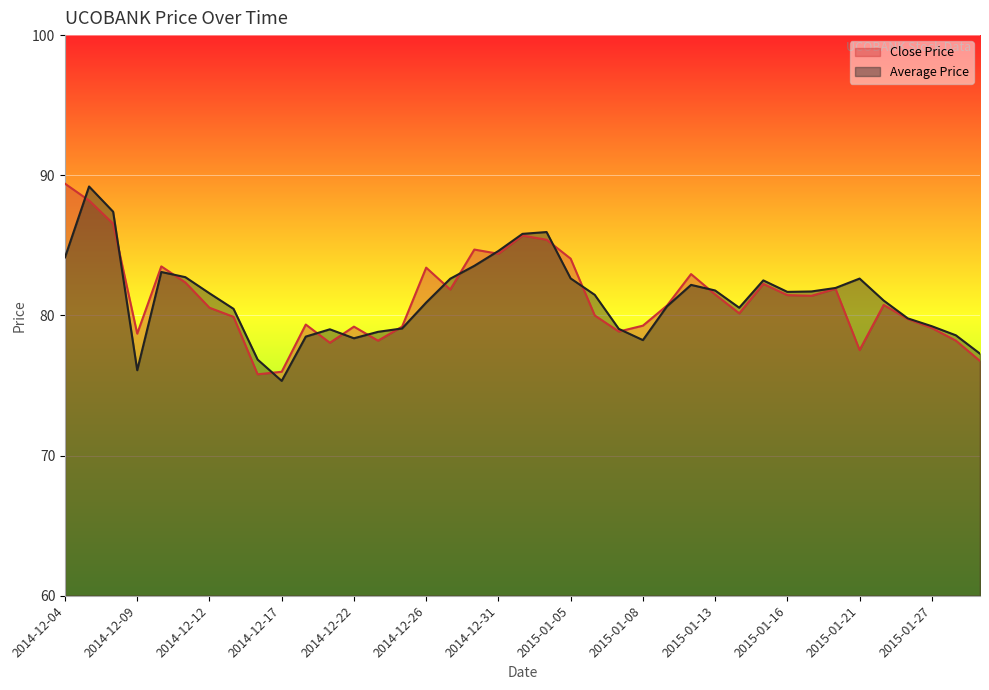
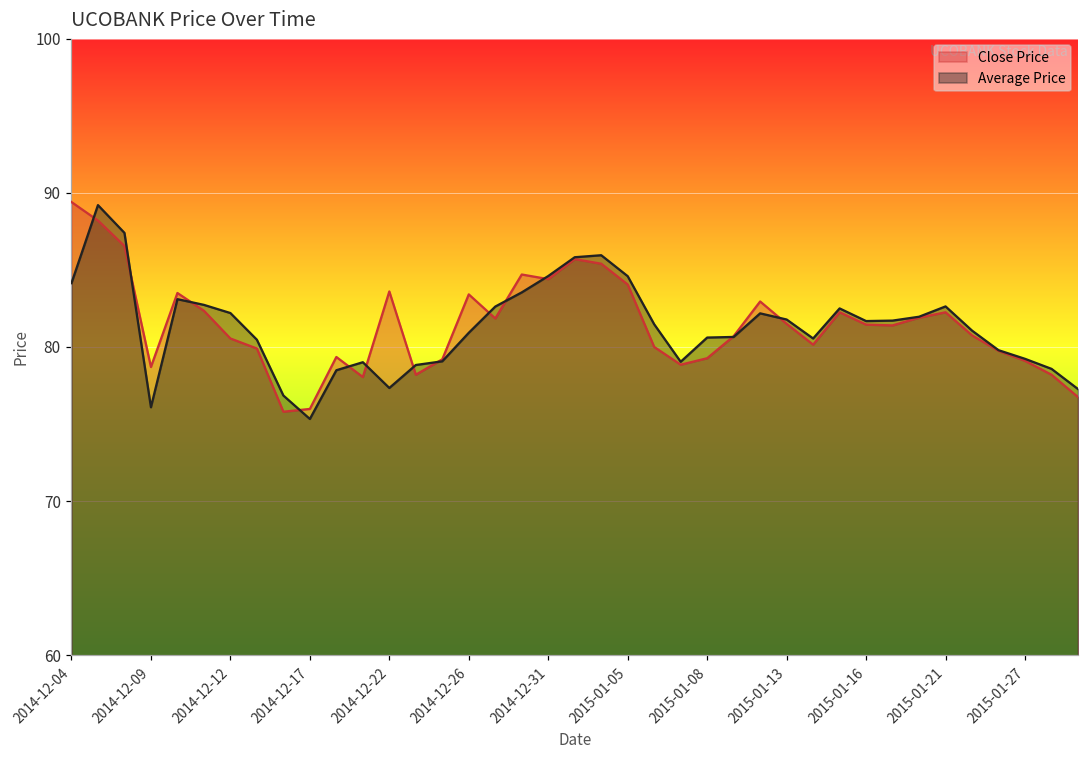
  {
    "Close Price": {
      "2014-12-04": 89.4,
      "2014-12-09": 78.7,
      "2014-12-12": 80.6,
      "2014-12-17": 76.0,
-     "2014-12-22": 79.2,
+     "2014-12-22": 83.6,
      "2014-12-26": 83.4,
      "2014-12-31": 84.4,
      "2015-01-05": 84.1,
      "2015-01-08": 79.3,
      "2015-01-13": 81.5,
      "2015-01-16": 81.5,
-     "2015-01-21": 77.5
+     "2015-01-21": 82.3
    },
    "Average Price": {
      "2014-12-04": 84.1,
      "2014-12-09": 76.1,
-     "2014-12-12": 81.6,
+     "2014-12-12": 82.2,
      "2014-12-17": 75.3,
-     "2014-12-22": 78.4,
+     "2014-12-22": 77.3,
      "2014-12-26": 80.9,
      "2014-12-31": 84.6,
-     "2015-01-05": 82.6,
-     "2015-01-08": 78.2,
+     "2015-01-05": 84.6,
+     "2015-01-08": 80.6,
      "2015-01-13": 81.8,
      "2015-01-16": 81.7,
      "2015-01-21": 82.6
    }
  }
